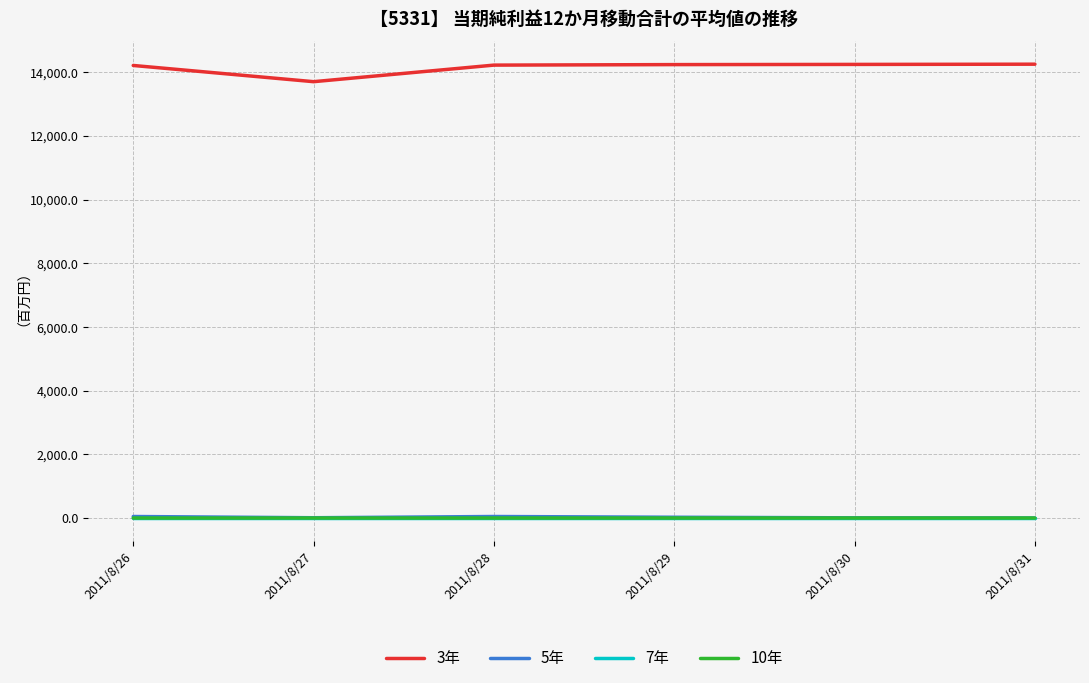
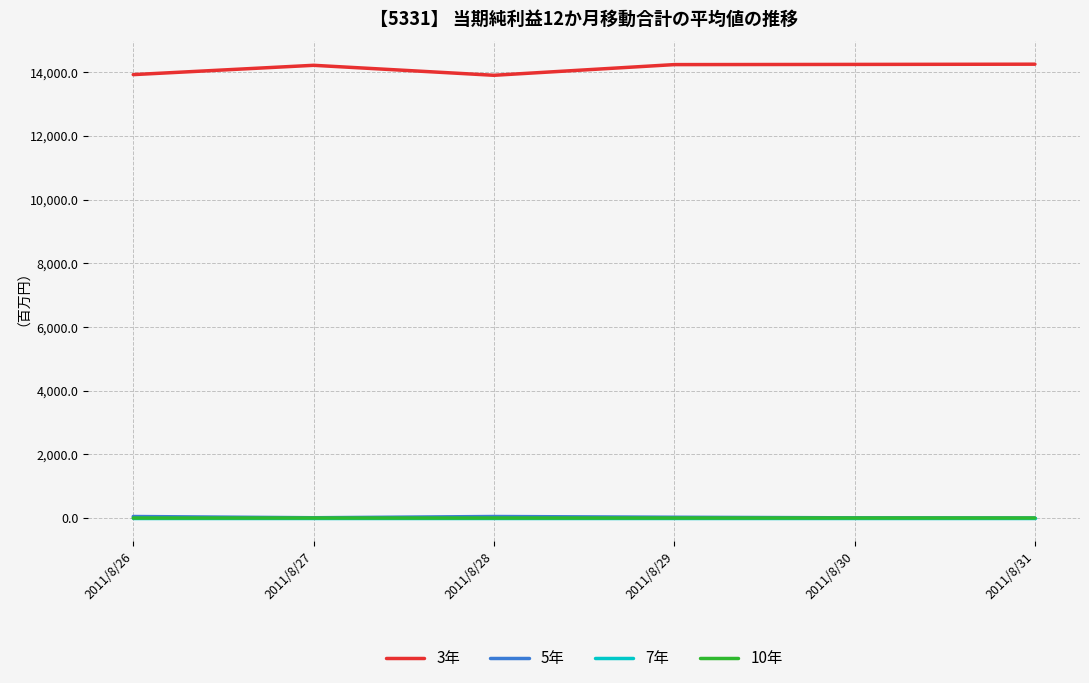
  {
    "3年": {
-     "2011/8/26": "14,200",
-     "2011/8/27": "13,700",
-     "2011/8/28": "14,200",
+     "2011/8/26": "13,900",
+     "2011/8/27": "14,200",
+     "2011/8/28": "13,900",
      "2011/8/29": "14,200",
      "2011/8/30": "14,200",
      "2011/8/31": "14,200"
    }
  }
